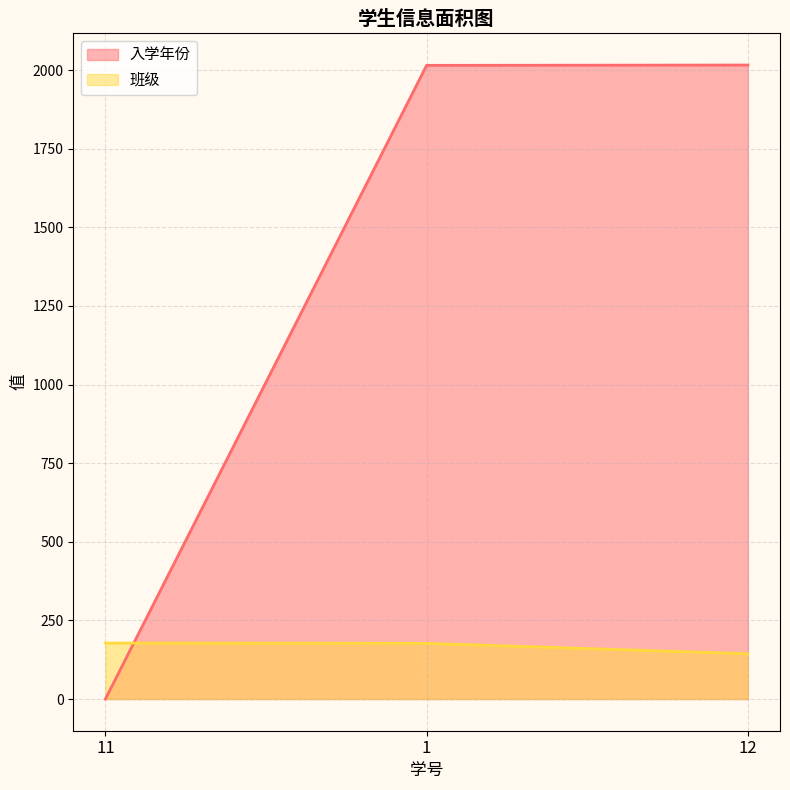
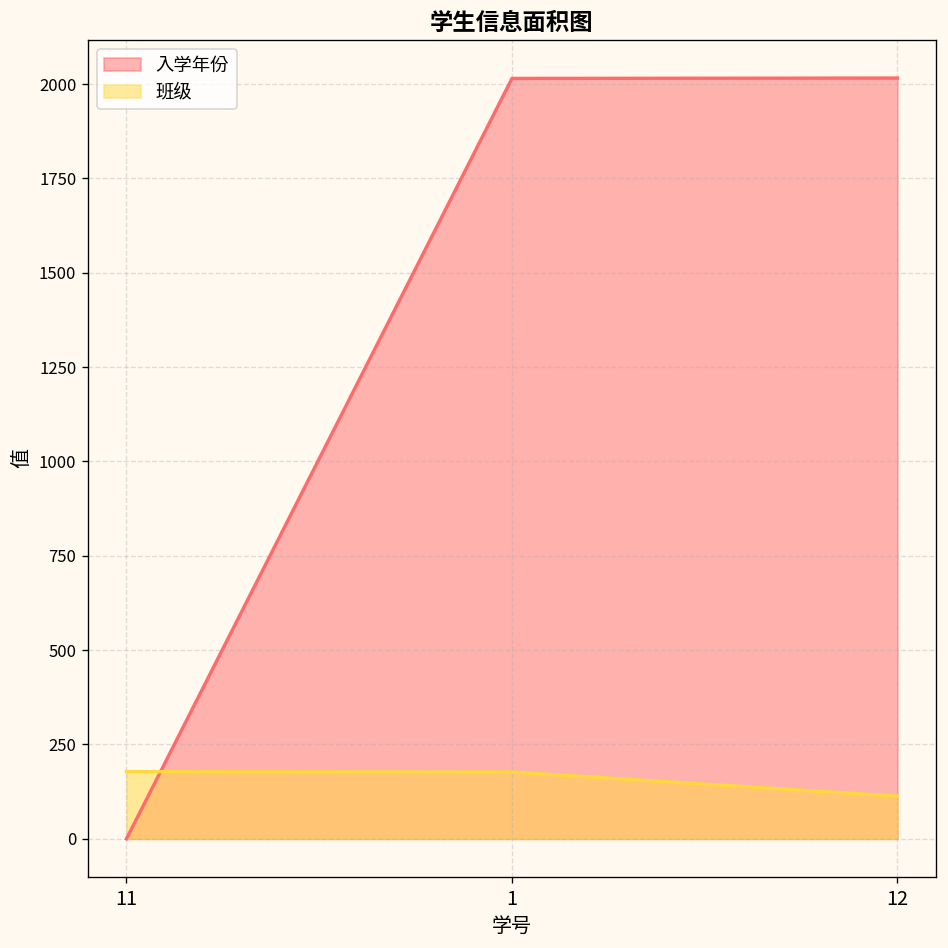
  {
    "入学年份": {
      "11": 0,
      "1": 2020,
      "12": 2020
    },
    "班级": {
      "11": 180,
      "1": 180,
-     "12": 140
+     "12": 110
    }
  }
